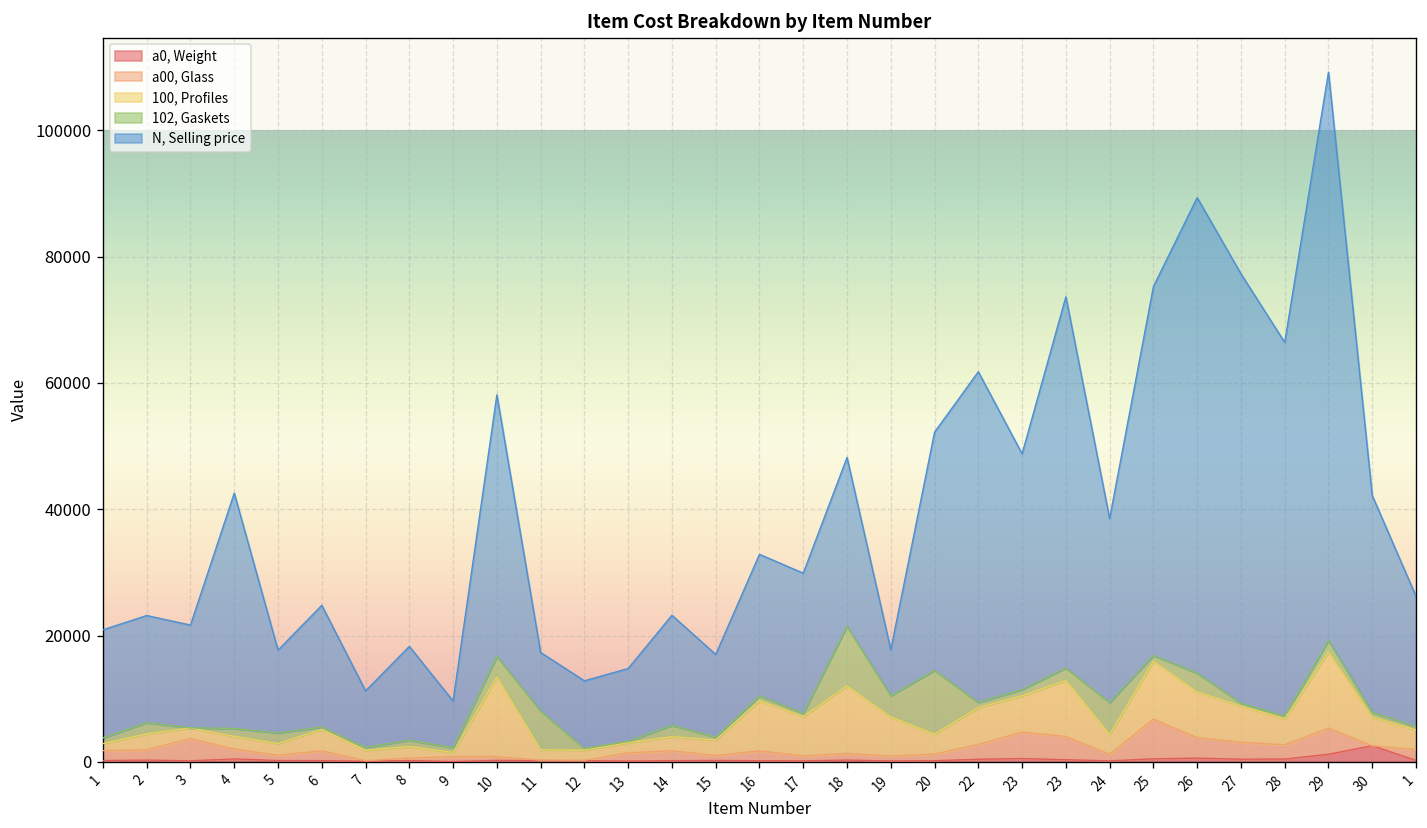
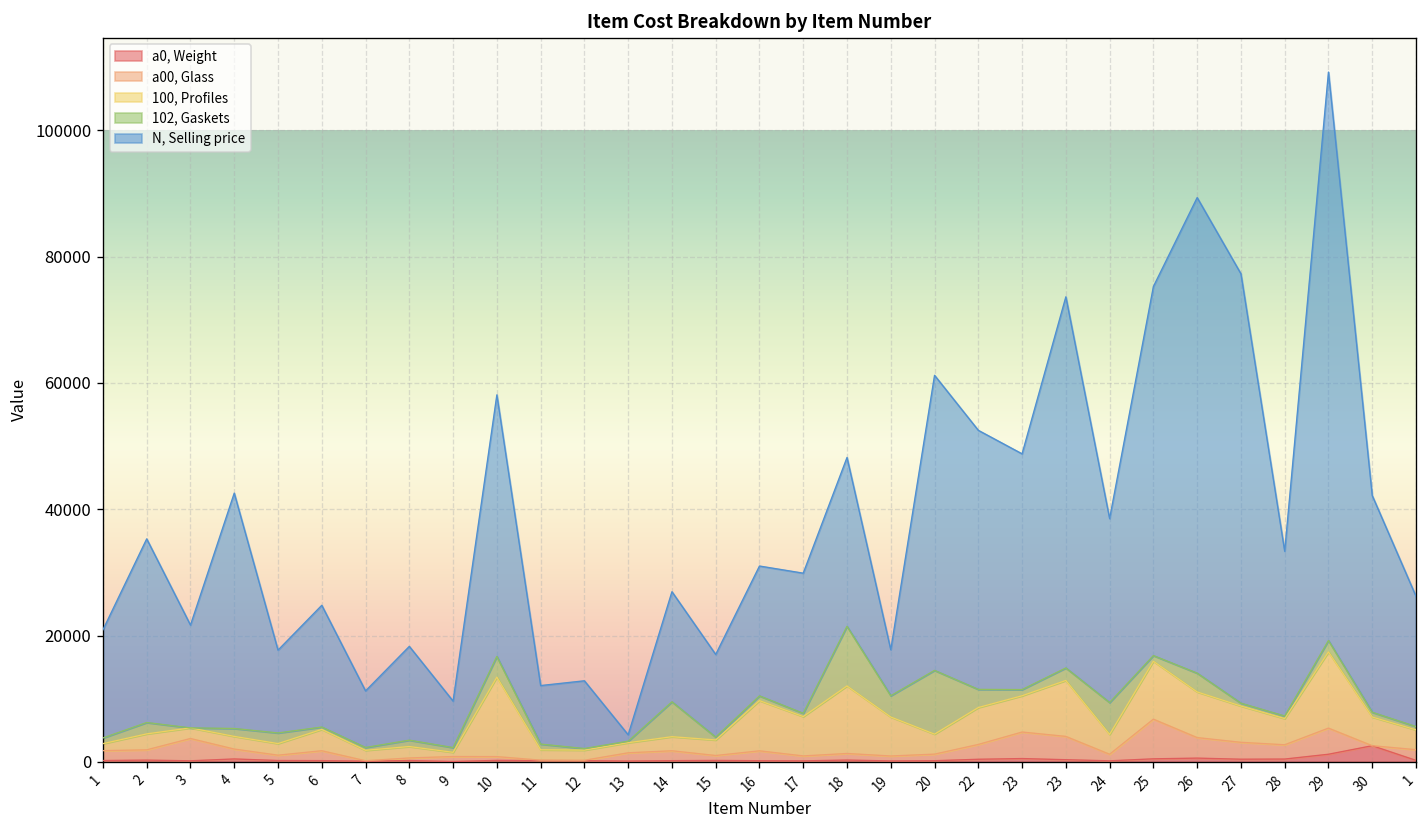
  {
    "102, Gaskets": {
      "2": 2000,
      "4": 1000,
      "5": 2000,
      "8": 1000,
      "9": 1000,
      "10": 3000,
-     "11": 6000,
-     "14": 2000,
+     "11": 1000,
+     "14": 6000,
      "16": 1000,
      "17": 1000,
      "18": 9000,
      "19": 3000,
      "20": 10000,
-     "22": 1000,
+     "22": 3000,
      "24": 5000,
      "25": 1000,
      "26": 3000,
      "29": 2000,
      "30": 1000
    },
    "N, Selling price": {
-     "2": 17000,
+     "2": 29000,
      "3": 16000,
      "4": 37000,
      "5": 13000,
      "6": 19000,
      "7": 9000,
      "8": 15000,
      "9": 7000,
      "10": 41000,
      "11": 9000,
      "12": 11000,
-     "13": 12000,
+     "13": 1000,
      "14": 17000,
      "15": 13000,
-     "16": 22000,
+     "16": 21000,
      "17": 22000,
      "18": 27000,
      "19": 7000,
-     "20": 38000,
-     "22": 52000,
+     "20": 47000,
+     "22": 41000,
      "24": 29000,
      "25": 58000,
      "26": 75000,
      "27": 68000,
-     "28": 59000,
+     "28": 26000,
      "29": 90000,
      "30": 34000
    }
  }
